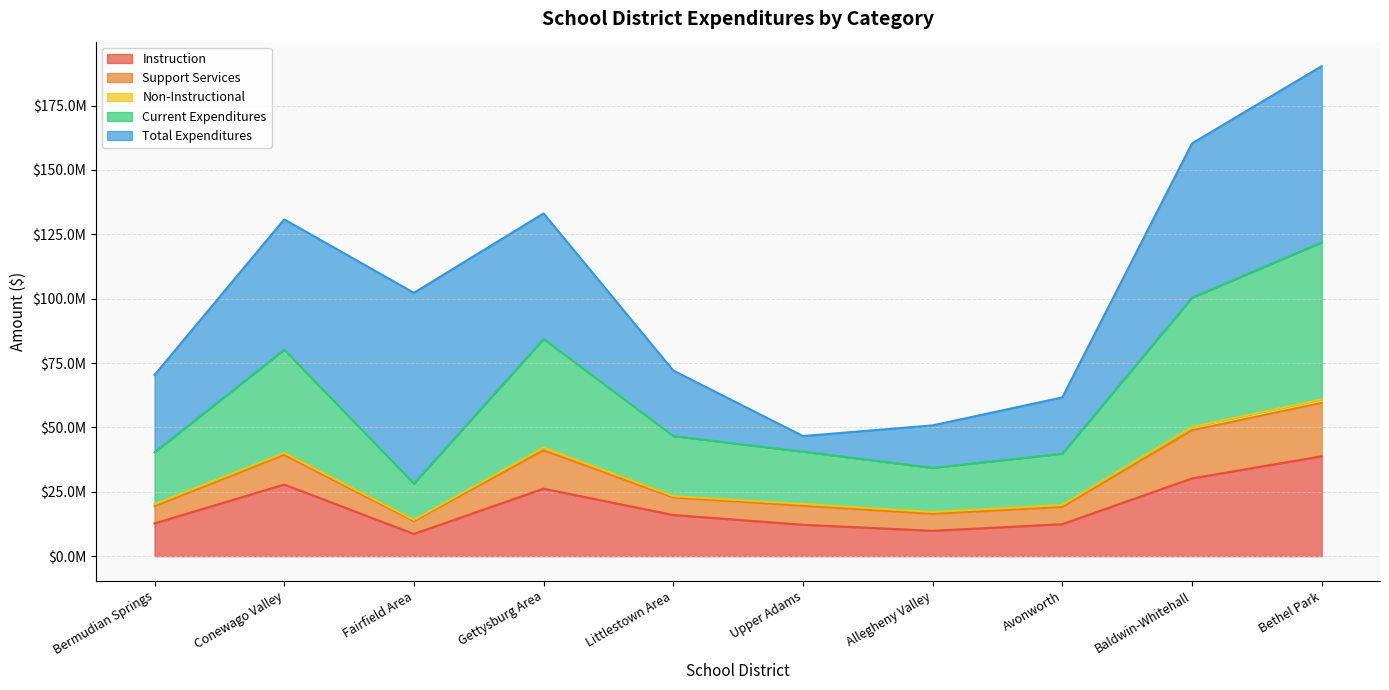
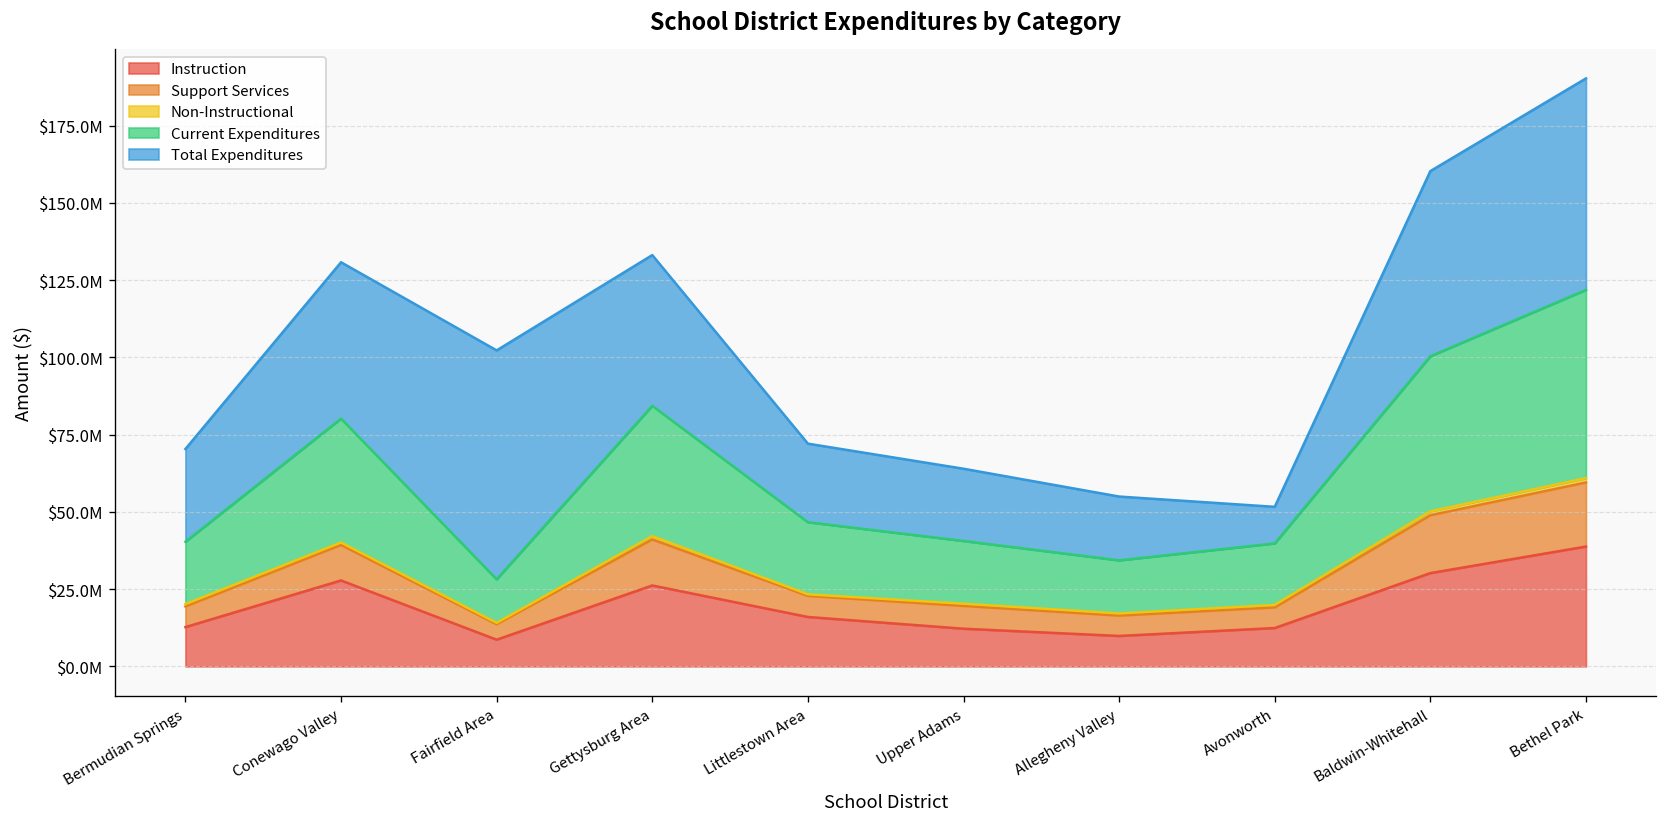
  {
    "Non-Instructional": {
      "Gettysburg Area": "$42000000",
      "Baldwin-Whitehall": "$50000000",
      "Bethel Park": "$61000000"
    },
    "Current Expenditures": {
      "Bermudian Springs": "$20000000",
      "Conewago Valley": "$40000000",
      "Fairfield Area": "$14000000",
      "Gettysburg Area": "$42000000",
      "Littlestown Area": "$23000000",
      "Upper Adams": "$20000000",
      "Allegheny Valley": "$17000000",
      "Avonworth": "$20000000",
      "Baldwin-Whitehall": "$50000000",
      "Bethel Park": "$61000000"
    },
    "Total Expenditures": {
      "Bermudian Springs": "$30000000",
      "Conewago Valley": "$51000000",
      "Fairfield Area": "$74000000",
      "Gettysburg Area": "$49000000",
      "Littlestown Area": "$25000000",
-     "Upper Adams": "$6000000",
-     "Allegheny Valley": "$16000000",
-     "Avonworth": "$22000000",
+     "Upper Adams": "$23000000",
+     "Allegheny Valley": "$21000000",
+     "Avonworth": "$12000000",
      "Baldwin-Whitehall": "$60000000",
      "Bethel Park": "$68000000"
    }
  }
